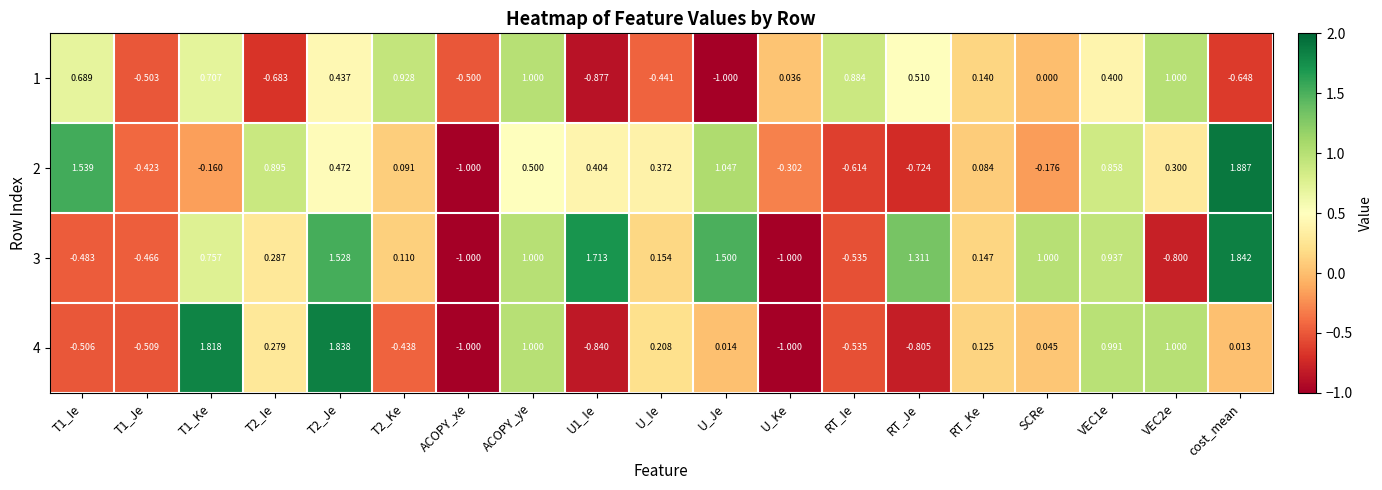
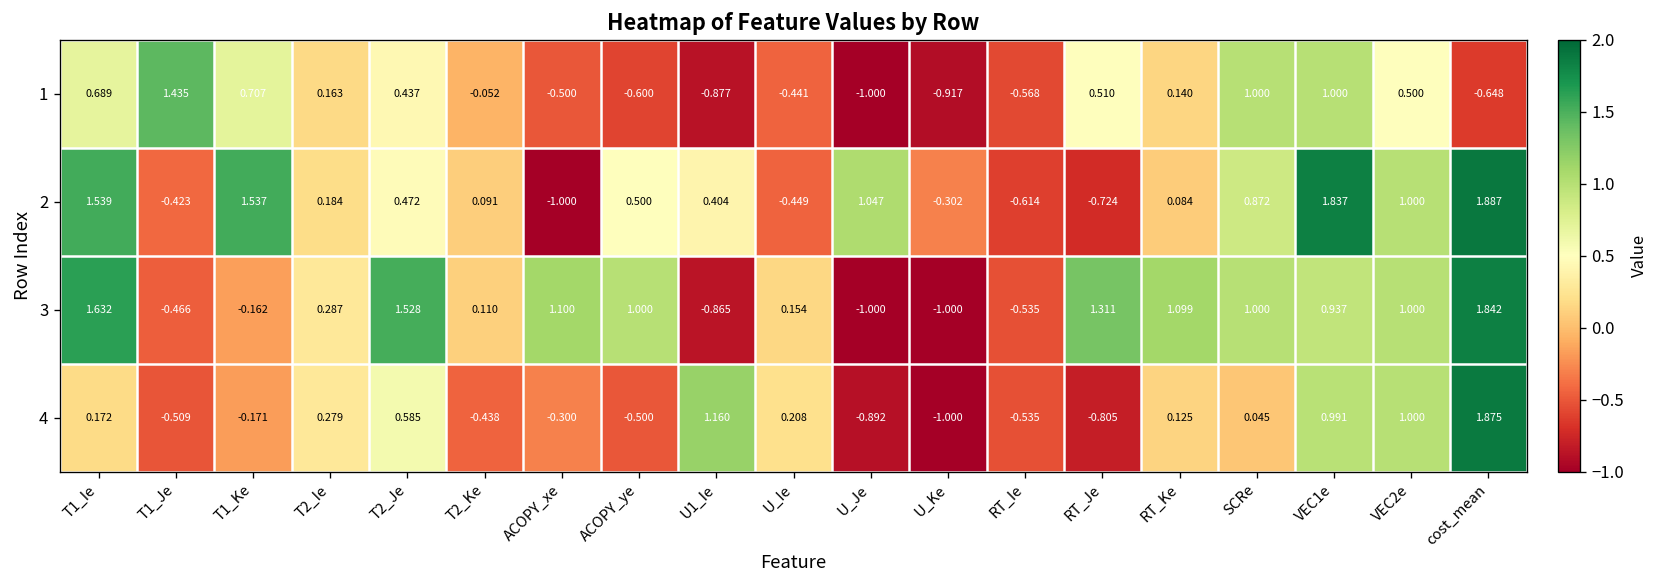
  {
    "1": {
      "T1_Ie": 0.689,
-     "T1_Je": -0.503,
+     "T1_Je": 1.435,
      "T1_Ke": 0.707,
-     "T2_Ie": -0.683,
+     "T2_Ie": 0.163,
      "T2_Je": 0.437,
-     "T2_Ke": 0.928,
+     "T2_Ke": -0.052,
      "ACOPY_xe": -0.500,
-     "ACOPY_ye": 1.000,
+     "ACOPY_ye": -0.600,
      "U1_Ie": -0.877,
      "U_Ie": -0.441,
      "U_Je": -1.000,
-     "U_Ke": 0.036,
-     "RT_Ie": 0.884,
+     "U_Ke": -0.917,
+     "RT_Ie": -0.568,
      "RT_Je": 0.510,
      "RT_Ke": 0.140,
-     "SCRe": 0.000,
-     "VEC1e": 0.400,
-     "VEC2e": 1.000,
+     "SCRe": 1.000,
+     "VEC1e": 1.000,
+     "VEC2e": 0.500,
      "cost_mean": -0.648
    },
    "2": {
      "T1_Ie": 1.539,
      "T1_Je": -0.423,
-     "T1_Ke": -0.160,
-     "T2_Ie": 0.895,
+     "T1_Ke": 1.537,
+     "T2_Ie": 0.184,
      "T2_Je": 0.472,
      "T2_Ke": 0.091,
      "ACOPY_xe": -1.000,
      "ACOPY_ye": 0.500,
      "U1_Ie": 0.404,
-     "U_Ie": 0.372,
+     "U_Ie": -0.449,
      "U_Je": 1.047,
      "U_Ke": -0.302,
      "RT_Ie": -0.614,
      "RT_Je": -0.724,
      "RT_Ke": 0.084,
-     "SCRe": -0.176,
-     "VEC1e": 0.858,
-     "VEC2e": 0.300,
+     "SCRe": 0.872,
+     "VEC1e": 1.837,
+     "VEC2e": 1.000,
      "cost_mean": 1.887
    },
    "3": {
-     "T1_Ie": -0.483,
+     "T1_Ie": 1.632,
      "T1_Je": -0.466,
-     "T1_Ke": 0.757,
+     "T1_Ke": -0.162,
      "T2_Ie": 0.287,
      "T2_Je": 1.528,
      "T2_Ke": 0.110,
-     "ACOPY_xe": -1.000,
+     "ACOPY_xe": 1.100,
      "ACOPY_ye": 1.000,
-     "U1_Ie": 1.713,
+     "U1_Ie": -0.865,
      "U_Ie": 0.154,
-     "U_Je": 1.500,
+     "U_Je": -1.000,
      "U_Ke": -1.000,
      "RT_Ie": -0.535,
      "RT_Je": 1.311,
-     "RT_Ke": 0.147,
+     "RT_Ke": 1.099,
      "SCRe": 1.000,
      "VEC1e": 0.937,
-     "VEC2e": -0.800,
+     "VEC2e": 1.000,
      "cost_mean": 1.842
    },
    "4": {
-     "T1_Ie": -0.506,
+     "T1_Ie": 0.172,
      "T1_Je": -0.509,
-     "T1_Ke": 1.818,
+     "T1_Ke": -0.171,
      "T2_Ie": 0.279,
-     "T2_Je": 1.838,
+     "T2_Je": 0.585,
      "T2_Ke": -0.438,
-     "ACOPY_xe": -1.000,
-     "ACOPY_ye": 1.000,
-     "U1_Ie": -0.840,
+     "ACOPY_xe": -0.300,
+     "ACOPY_ye": -0.500,
+     "U1_Ie": 1.160,
      "U_Ie": 0.208,
-     "U_Je": 0.014,
+     "U_Je": -0.892,
      "U_Ke": -1.000,
      "RT_Ie": -0.535,
      "RT_Je": -0.805,
      "RT_Ke": 0.125,
      "SCRe": 0.045,
      "VEC1e": 0.991,
      "VEC2e": 1.000,
-     "cost_mean": 0.013
+     "cost_mean": 1.875
    }
  }
